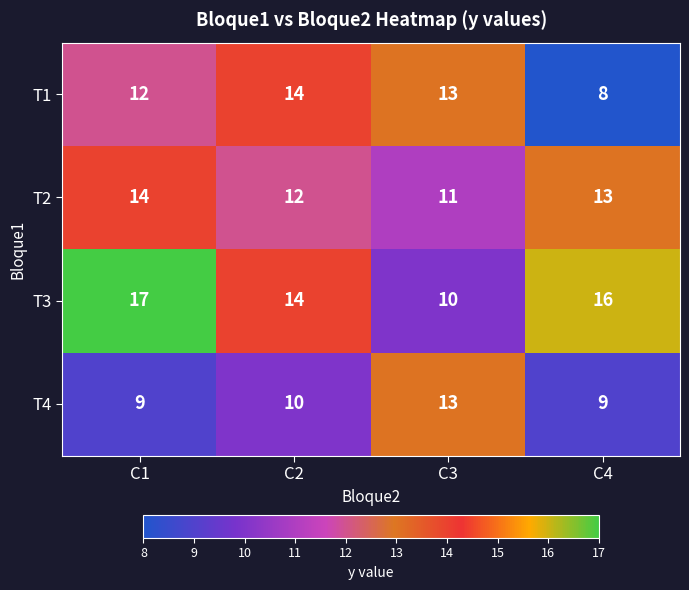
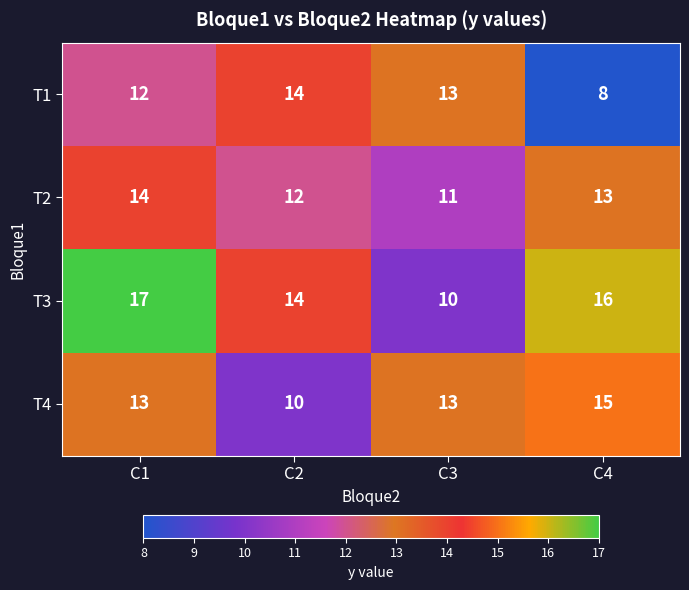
  {
    "T1": {
      "C1": 12,
      "C2": 14,
      "C3": 13,
      "C4": 8
    },
    "T2": {
      "C1": 14,
      "C2": 12,
      "C3": 11,
      "C4": 13
    },
    "T3": {
      "C1": 17,
      "C2": 14,
      "C3": 10,
      "C4": 16
    },
    "T4": {
-     "C1": 9,
+     "C1": 13,
      "C2": 10,
      "C3": 13,
-     "C4": 9
+     "C4": 15
    }
  }
